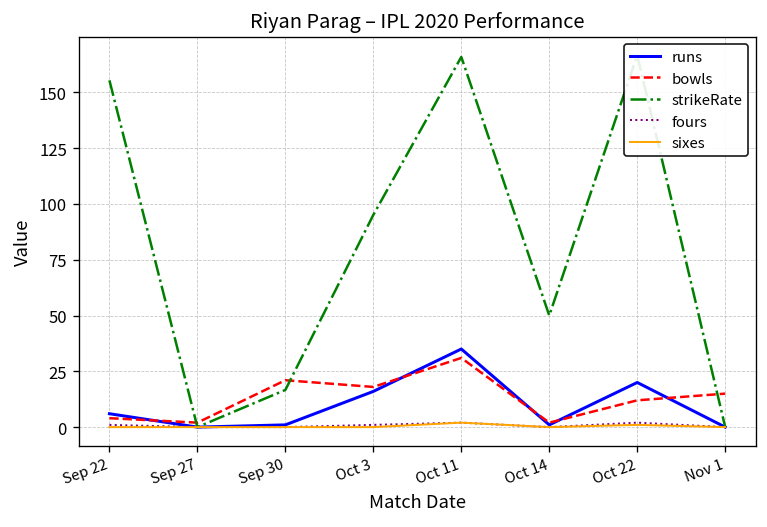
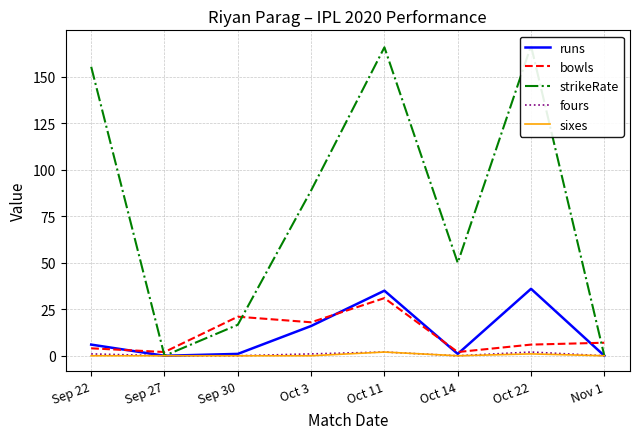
  {
    "runs": {
      "Sep 22": 6,
      "Oct 3": 16,
      "Oct 11": 35,
-     "Oct 22": 20
+     "Oct 22": 36
    },
    "bowls": {
      "Sep 22": 4,
      "Sep 27": 2,
      "Sep 30": 21,
      "Oct 3": 18,
      "Oct 11": 31,
-     "Oct 22": 12,
-     "Nov 1": 15
+     "Oct 22": 6,
+     "Nov 1": 7
    },
    "strikeRate": {
      "Sep 22": 155,
      "Sep 30": 17,
-     "Oct 3": 95,
+     "Oct 3": 89,
      "Oct 11": 166,
      "Oct 14": 50
    }
  }
